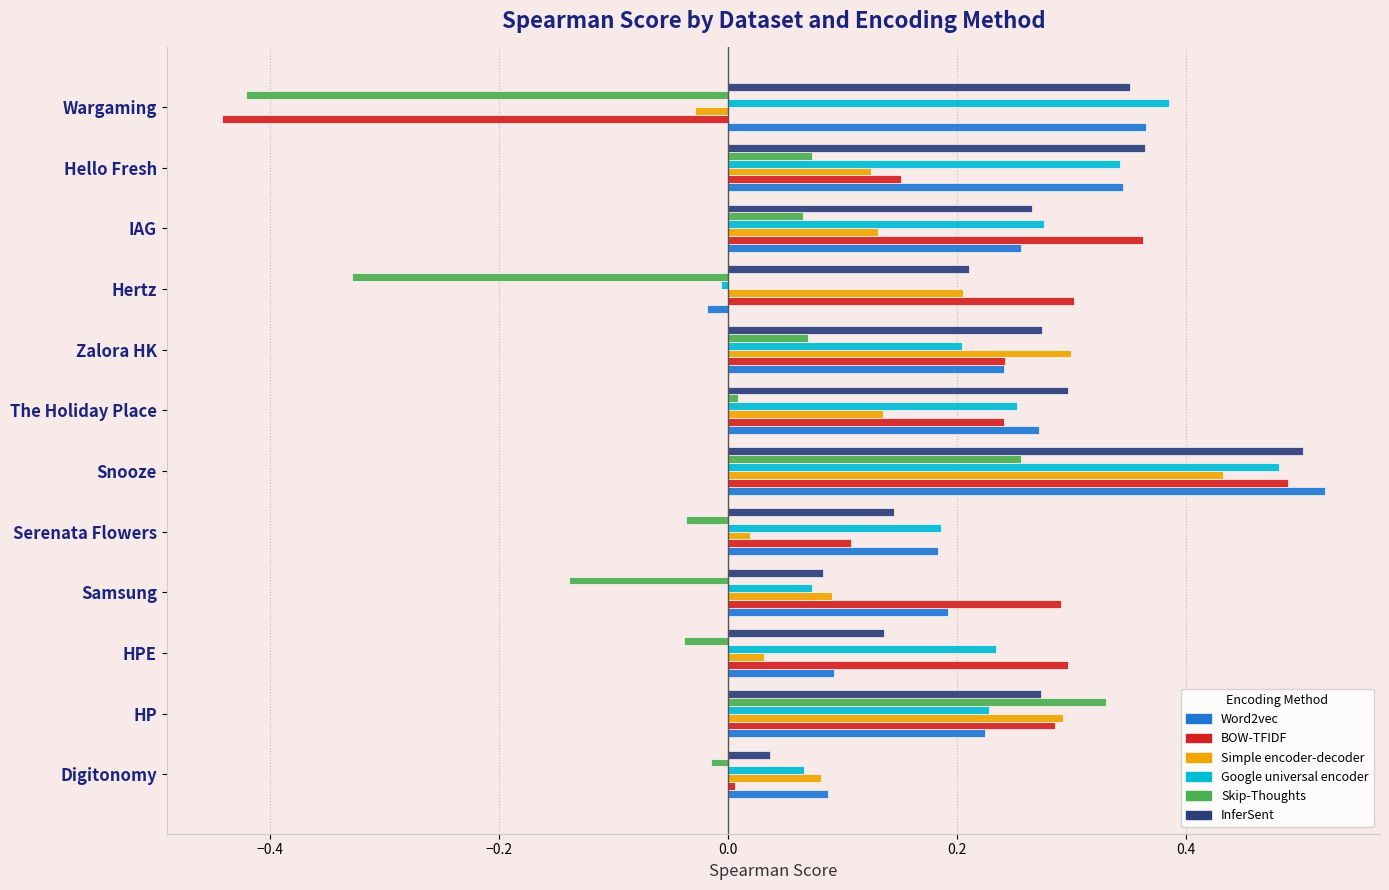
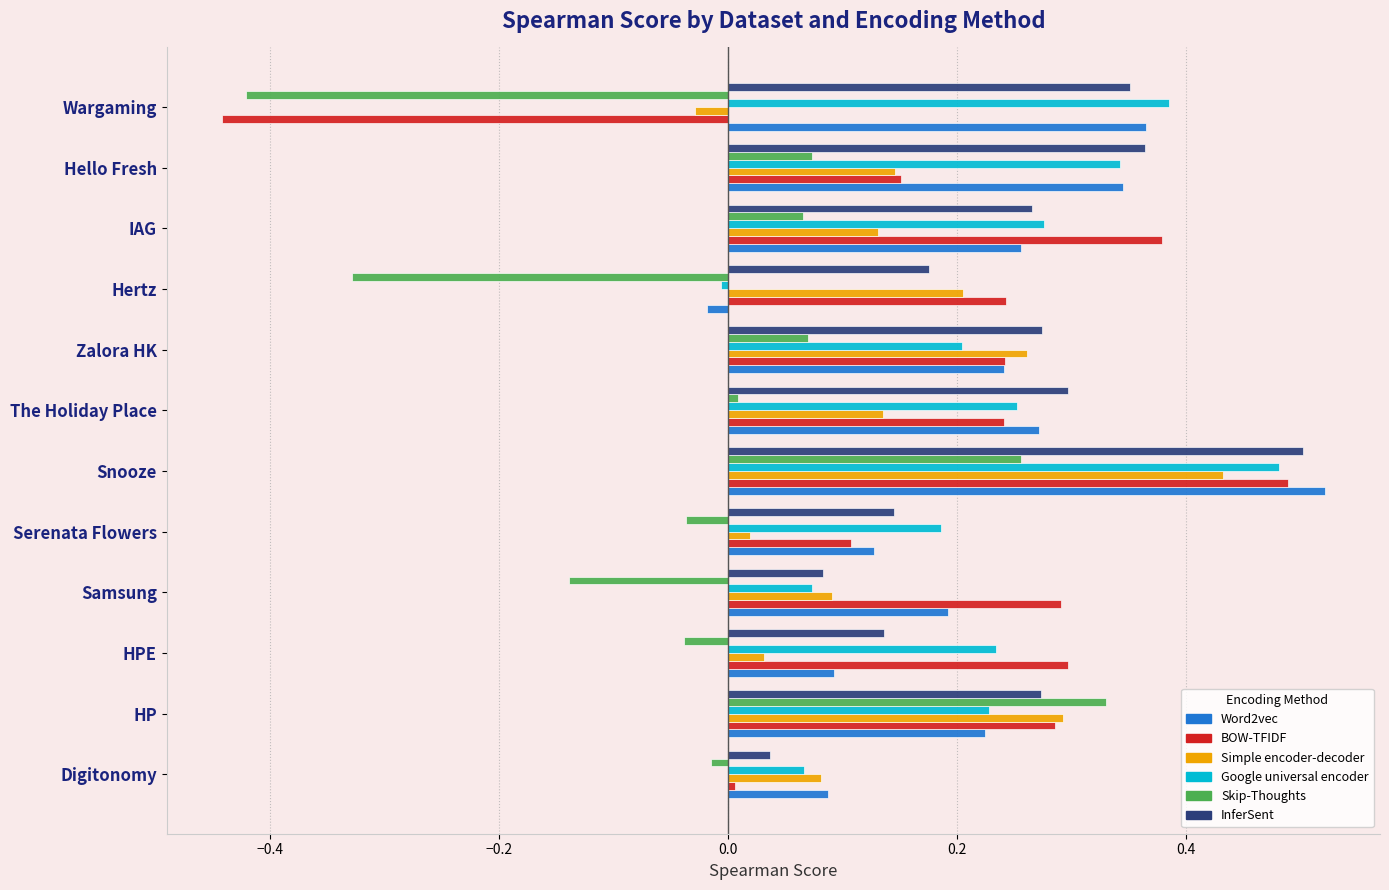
  {
    "Word2vec": {
      "Wargaming": 0.365,
      "Hello Fresh": 0.345,
      "IAG": 0.256,
      "Hertz": -0.019,
      "Zalora HK": 0.241,
      "The Holiday Place": 0.271,
      "Snooze": 0.521,
-     "Serenata Flowers": 0.183,
+     "Serenata Flowers": 0.127,
      "Samsung": 0.192,
      "HPE": 0.092,
      "HP": 0.224,
      "Digitonomy": 0.087
    },
    "BOW-TFIDF": {
      "Wargaming": -0.442,
      "Hello Fresh": 0.151,
-     "IAG": 0.362,
-     "Hertz": 0.302,
+     "IAG": 0.379,
+     "Hertz": 0.243,
      "Zalora HK": 0.242,
      "The Holiday Place": 0.241,
      "Snooze": 0.489,
      "Serenata Flowers": 0.107,
      "Samsung": 0.291,
      "HPE": 0.297,
      "HP": 0.285,
      "Digitonomy": 0.006
    },
    "Simple encoder-decoder": {
      "Wargaming": -0.029,
-     "Hello Fresh": 0.125,
+     "Hello Fresh": 0.146,
      "IAG": 0.131,
      "Hertz": 0.205,
-     "Zalora HK": 0.299,
+     "Zalora HK": 0.261,
      "The Holiday Place": 0.135,
      "Snooze": 0.432,
      "Serenata Flowers": 0.019,
      "Samsung": 0.091,
      "HPE": 0.032,
      "HP": 0.292,
      "Digitonomy": 0.081
    },
    "Google universal encoder": {
      "Wargaming": 0.385,
      "Hello Fresh": 0.342,
      "IAG": 0.276,
      "Hertz": -0.006,
      "Zalora HK": 0.204,
      "The Holiday Place": 0.252,
      "Snooze": 0.481,
      "Serenata Flowers": 0.186,
      "Samsung": 0.073,
      "HPE": 0.234,
      "HP": 0.228,
      "Digitonomy": 0.066
    },
    "Skip-Thoughts": {
      "Wargaming": -0.421,
      "Hello Fresh": 0.073,
      "IAG": 0.065,
      "Hertz": -0.328,
      "Zalora HK": 0.070,
      "The Holiday Place": 0.009,
      "Snooze": 0.256,
      "Serenata Flowers": -0.037,
      "Samsung": -0.139,
      "HPE": -0.038,
      "HP": 0.330,
      "Digitonomy": -0.015
    },
    "InferSent": {
      "Wargaming": 0.351,
      "Hello Fresh": 0.364,
      "IAG": 0.265,
-     "Hertz": 0.210,
+     "Hertz": 0.175,
      "Zalora HK": 0.274,
      "The Holiday Place": 0.297,
      "Snooze": 0.502,
      "Serenata Flowers": 0.145,
      "Samsung": 0.083,
      "HPE": 0.136,
      "HP": 0.273,
      "Digitonomy": 0.037
    }
  }
